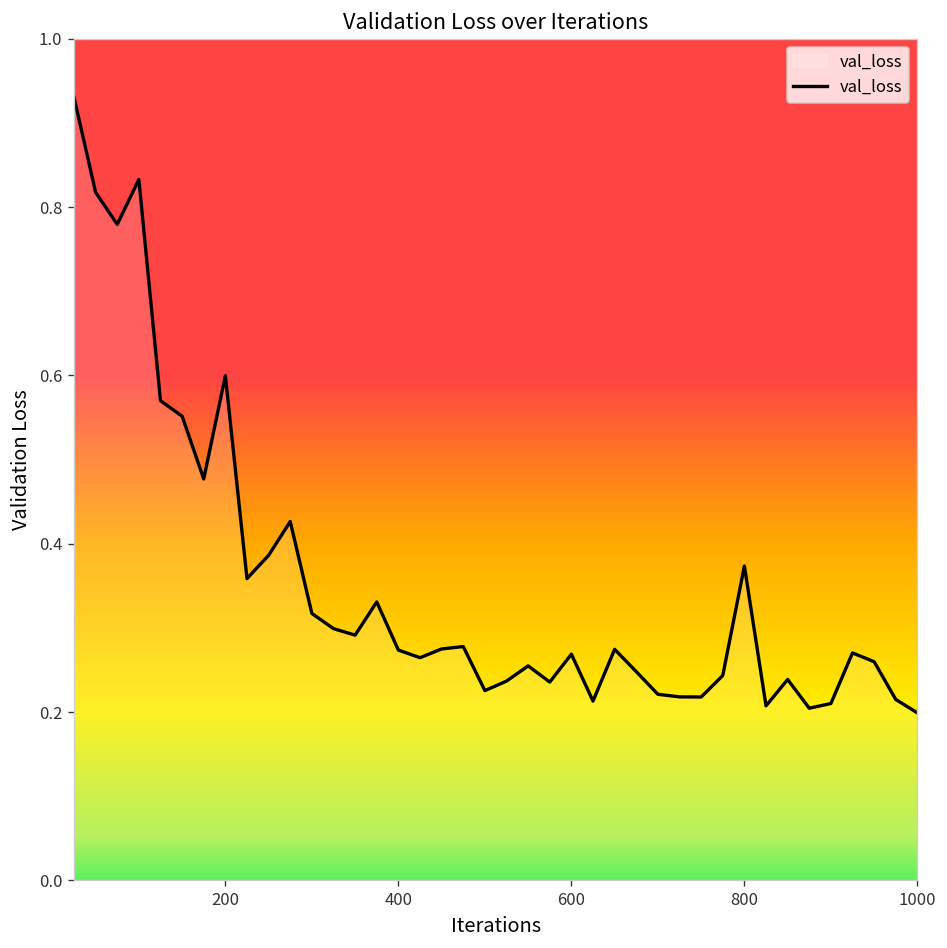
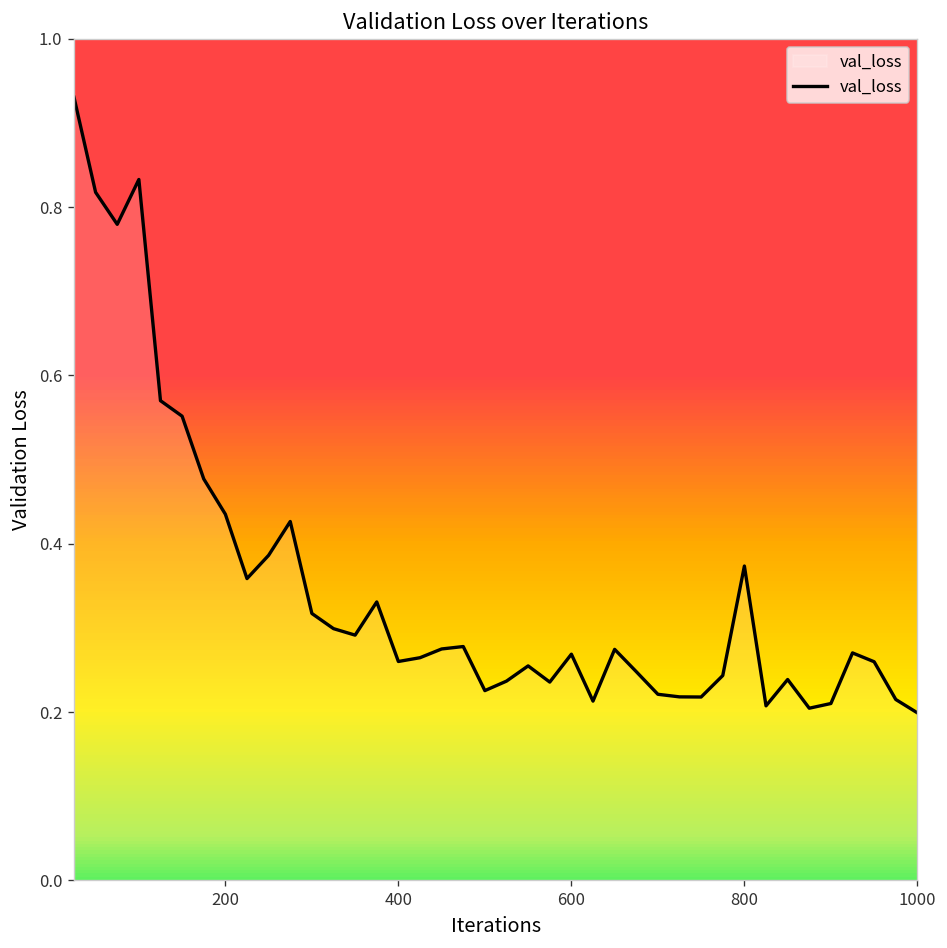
  {
-   "200": 0.60,
-   "400": 0.27,
+   "200": 0.44,
+   "400": 0.26,
    "600": 0.27,
    "800": 0.37,
    "1000": 0.20
  }
